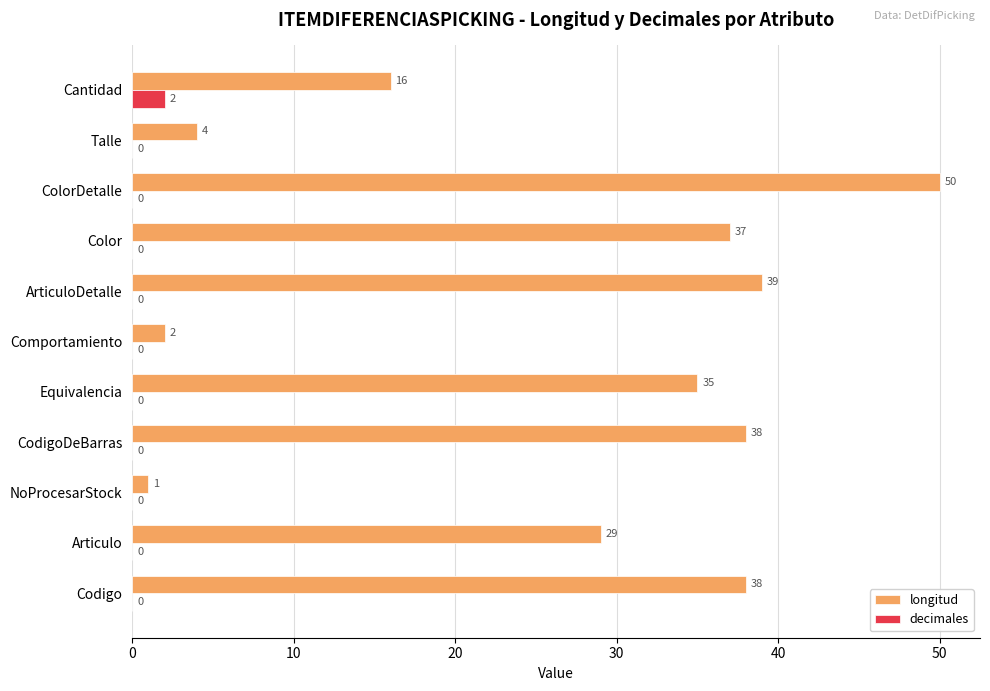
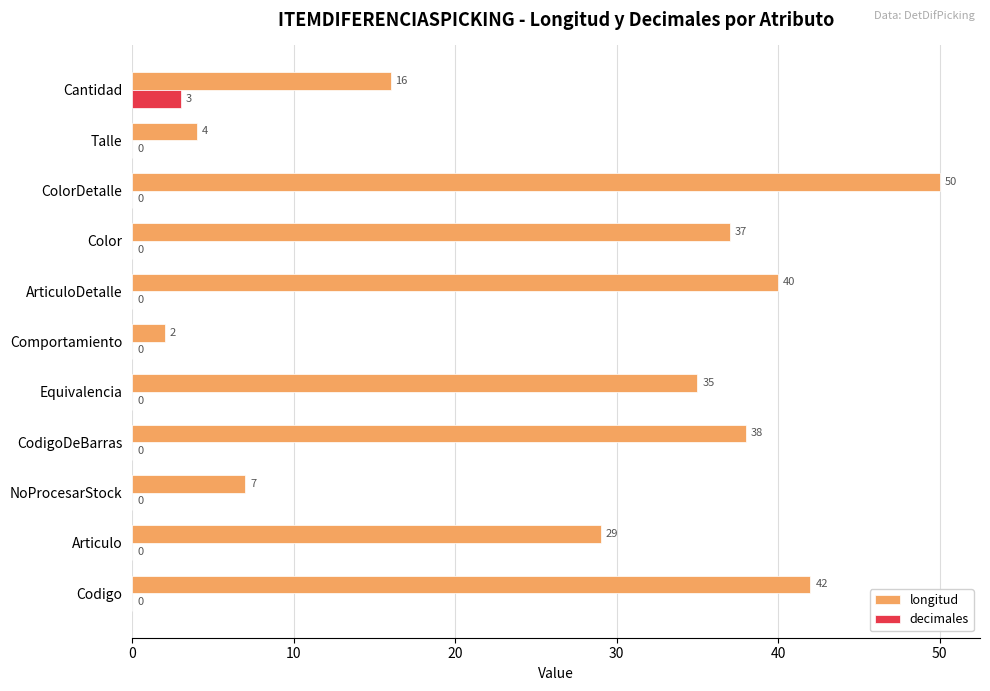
  {
    "longitud": {
      "Cantidad": 16,
      "Talle": 4,
      "ColorDetalle": 50,
      "Color": 37,
-     "ArticuloDetalle": 39,
+     "ArticuloDetalle": 40,
      "Comportamiento": 2,
      "Equivalencia": 35,
      "CodigoDeBarras": 38,
-     "NoProcesarStock": 1,
+     "NoProcesarStock": 7,
      "Articulo": 29,
-     "Codigo": 38
+     "Codigo": 42
    },
    "decimales": {
-     "Cantidad": 2,
+     "Cantidad": 3,
      "Talle": 0,
      "ColorDetalle": 0,
      "Color": 0,
      "ArticuloDetalle": 0,
      "Comportamiento": 0,
      "Equivalencia": 0,
      "CodigoDeBarras": 0,
      "NoProcesarStock": 0,
      "Articulo": 0,
      "Codigo": 0
    }
  }
